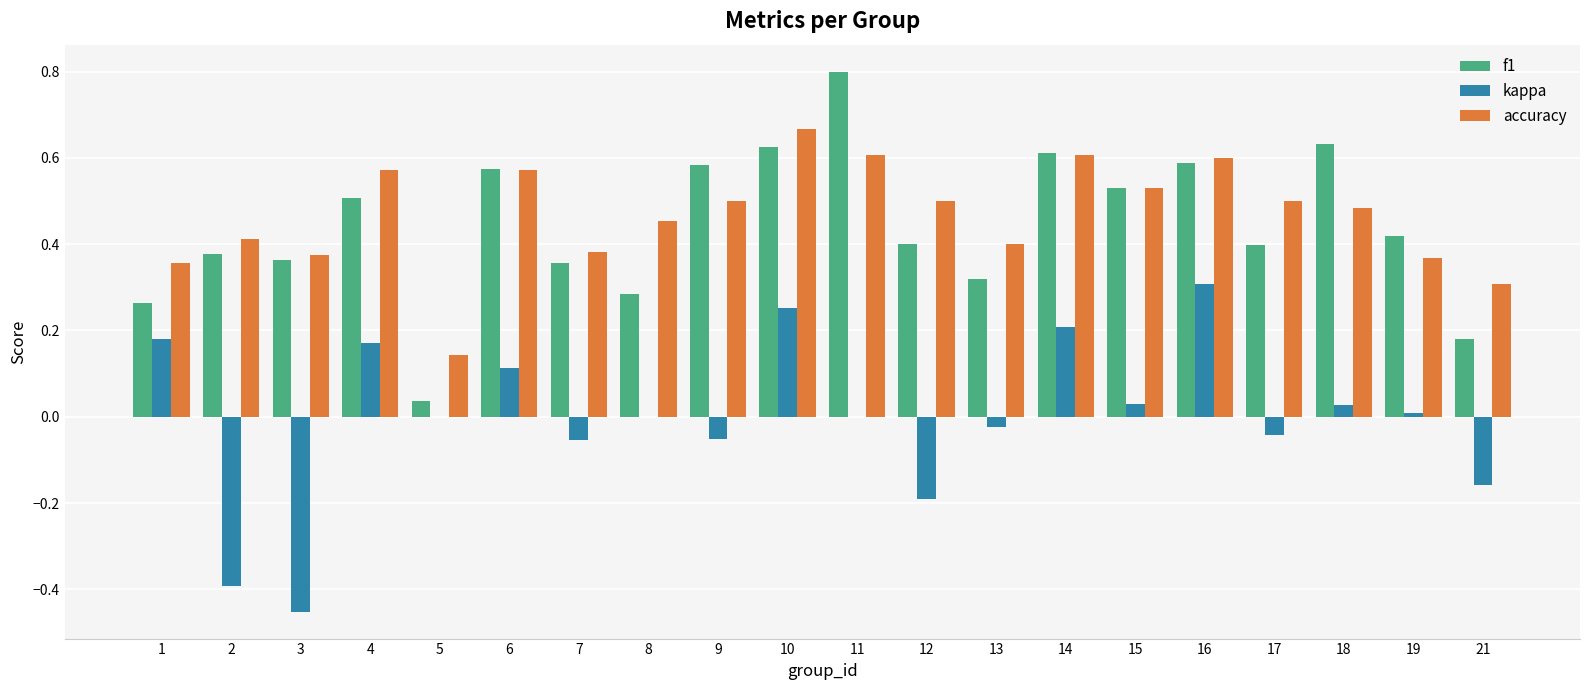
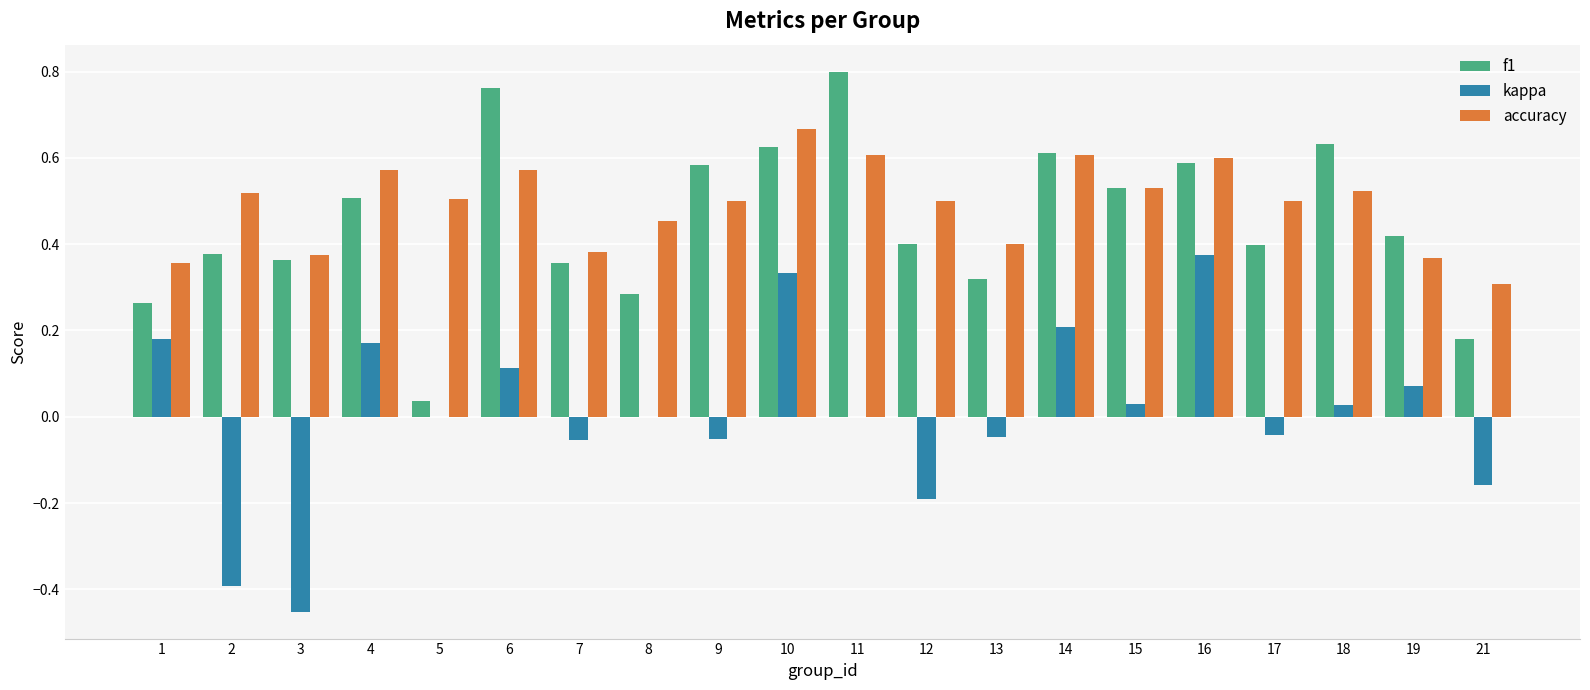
  {
    "f1": {
      "1": 0.26,
      "2": 0.38,
      "3": 0.36,
      "4": 0.51,
      "5": 0.04,
-     "6": 0.58,
+     "6": 0.76,
      "7": 0.36,
      "8": 0.28,
      "9": 0.58,
      "10": 0.63,
      "11": 0.80,
      "12": 0.40,
      "13": 0.32,
      "14": 0.61,
      "15": 0.53,
      "16": 0.59,
      "17": 0.40,
      "18": 0.63,
      "19": 0.42,
      "21": 0.18
    },
    "kappa": {
      "1": 0.18,
      "2": -0.39,
      "3": -0.45,
      "4": 0.17,
      "5": 0.00,
      "6": 0.11,
      "7": -0.05,
      "8": 0.00,
      "9": -0.05,
-     "10": 0.25,
+     "10": 0.33,
      "11": 0.00,
      "12": -0.19,
-     "13": -0.02,
+     "13": -0.05,
      "14": 0.21,
      "15": 0.03,
-     "16": 0.31,
+     "16": 0.38,
      "17": -0.04,
      "18": 0.03,
-     "19": 0.01,
+     "19": 0.07,
      "21": -0.16
    },
    "accuracy": {
      "1": 0.36,
-     "2": 0.41,
+     "2": 0.52,
      "3": 0.38,
      "4": 0.57,
-     "5": 0.14,
+     "5": 0.50,
      "6": 0.57,
      "7": 0.38,
      "8": 0.45,
      "9": 0.50,
      "10": 0.67,
      "11": 0.61,
      "12": 0.50,
      "13": 0.40,
      "14": 0.61,
      "15": 0.53,
      "16": 0.60,
      "17": 0.50,
-     "18": 0.48,
+     "18": 0.52,
      "19": 0.37,
      "21": 0.31
    }
  }
